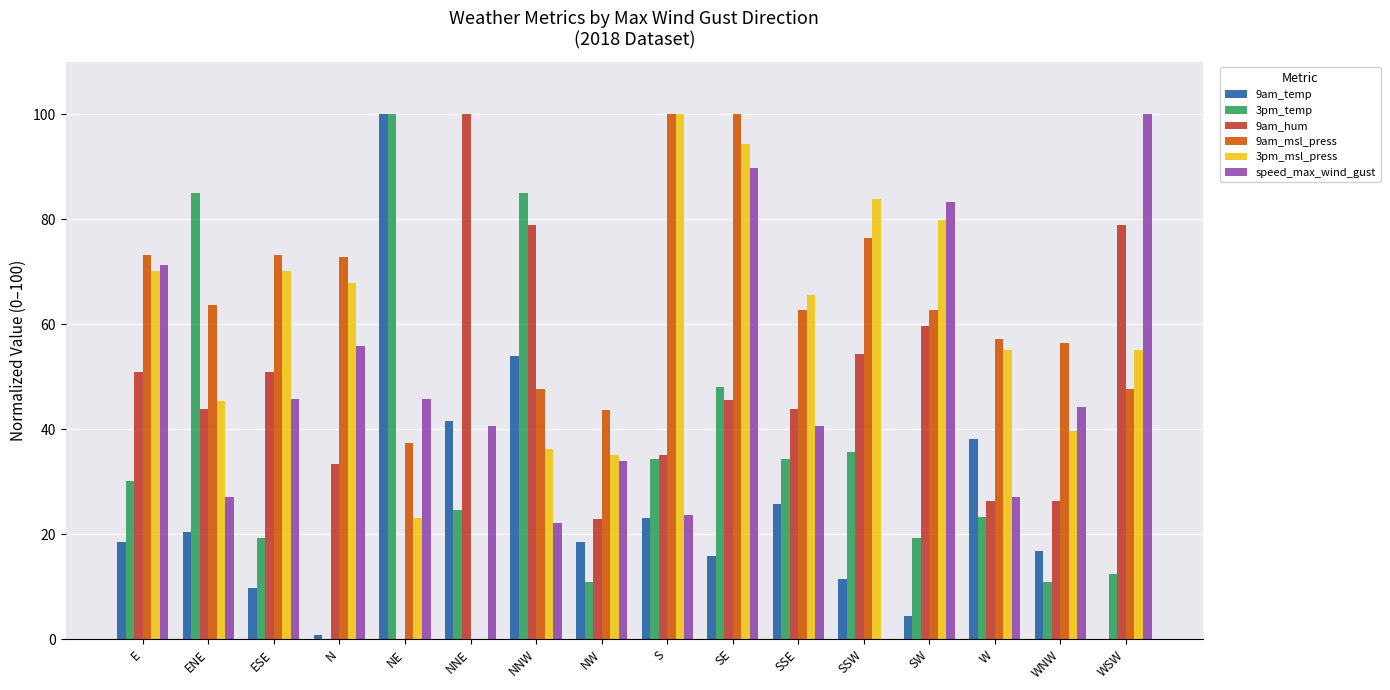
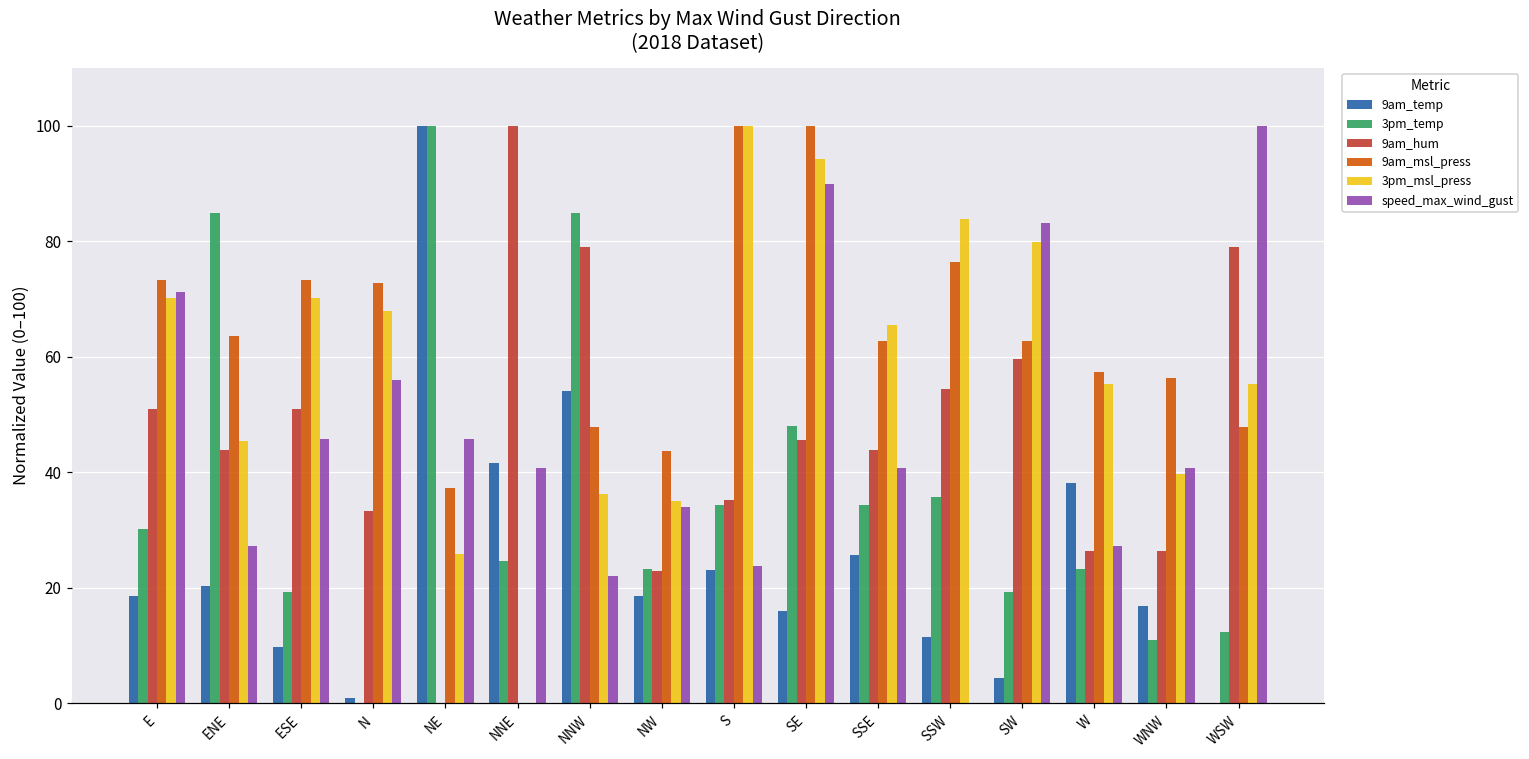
  {
    "9am_temp": {
      "E": 19,
      "ENE": 20,
      "ESE": 10,
      "N": 1,
      "NE": 100,
      "NNE": 42,
      "NNW": 54,
      "NW": 19,
      "S": 23,
      "SE": 16,
      "SSE": 26,
      "SSW": 12,
      "SW": 4,
      "W": 38,
      "WNW": 17,
      "WSW": 0
    },
    "3pm_temp": {
      "E": 30,
      "ENE": 85,
      "ESE": 19,
      "N": 0,
      "NE": 100,
      "NNE": 25,
      "NNW": 85,
-     "NW": 11,
+     "NW": 23,
      "S": 34,
      "SE": 48,
      "SSE": 34,
      "SSW": 36,
      "SW": 19,
      "W": 23,
      "WNW": 11,
      "WSW": 12
    },
    "3pm_msl_press": {
      "E": 70,
      "ENE": 45,
      "ESE": 70,
      "N": 68,
-     "NE": 23,
+     "NE": 26,
      "NNE": 0,
      "NNW": 36,
      "NW": 35,
      "S": 100,
      "SE": 94,
      "SSE": 66,
      "SSW": 84,
      "SW": 80,
      "W": 55,
      "WNW": 40,
      "WSW": 55
    },
    "speed_max_wind_gust": {
      "E": 71,
      "ENE": 27,
      "ESE": 46,
      "N": 56,
      "NE": 46,
      "NNE": 41,
      "NNW": 22,
      "NW": 34,
      "S": 24,
      "SE": 90,
      "SSE": 41,
      "SSW": 0,
      "SW": 83,
      "W": 27,
-     "WNW": 44,
+     "WNW": 41,
      "WSW": 100
    }
  }
